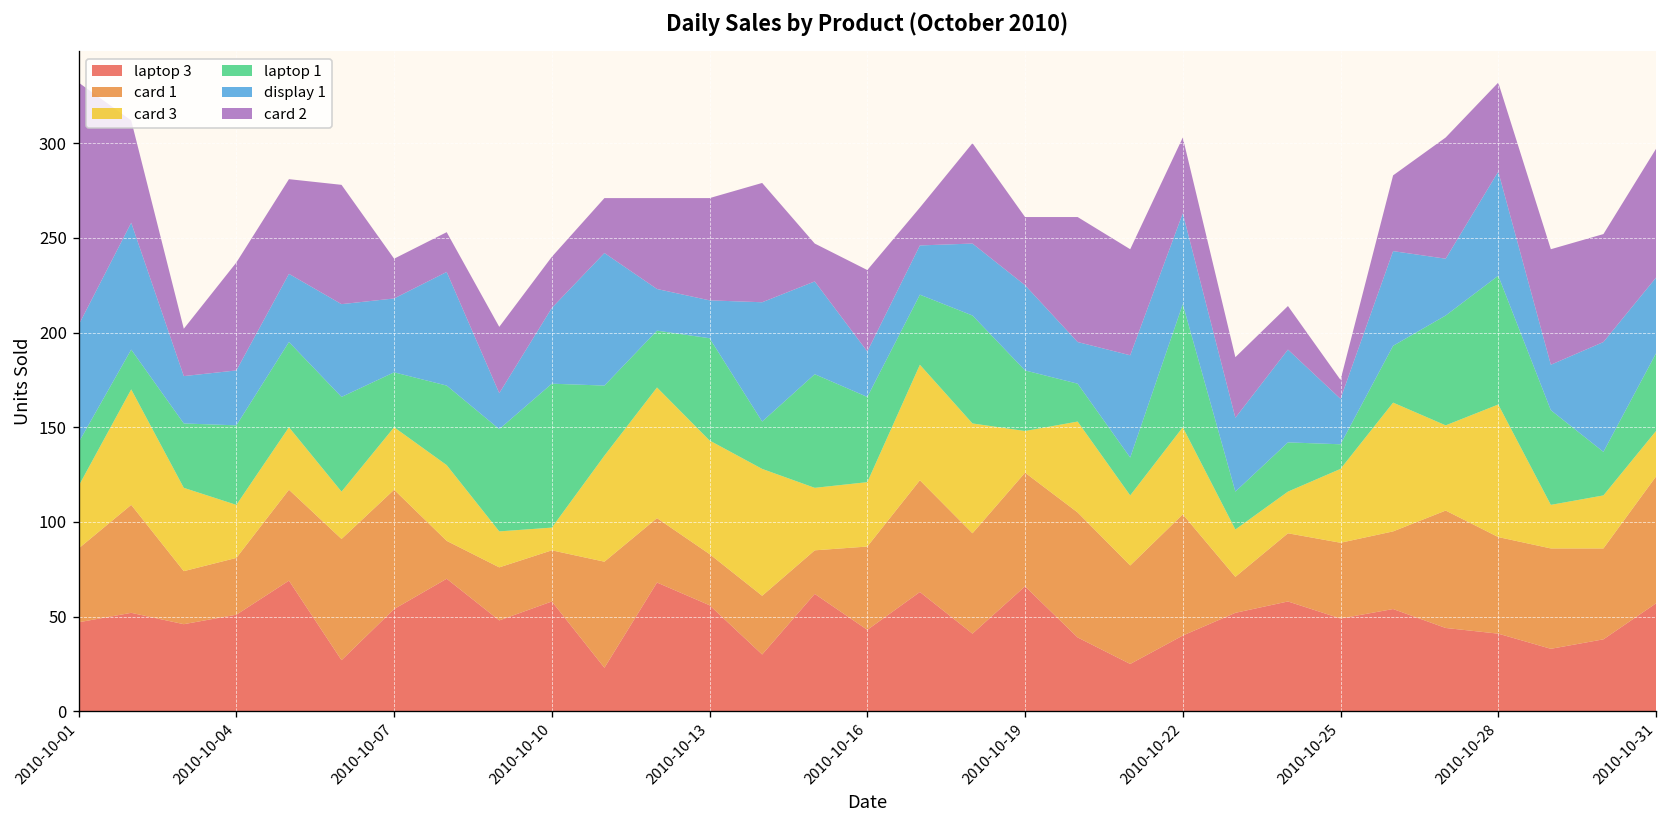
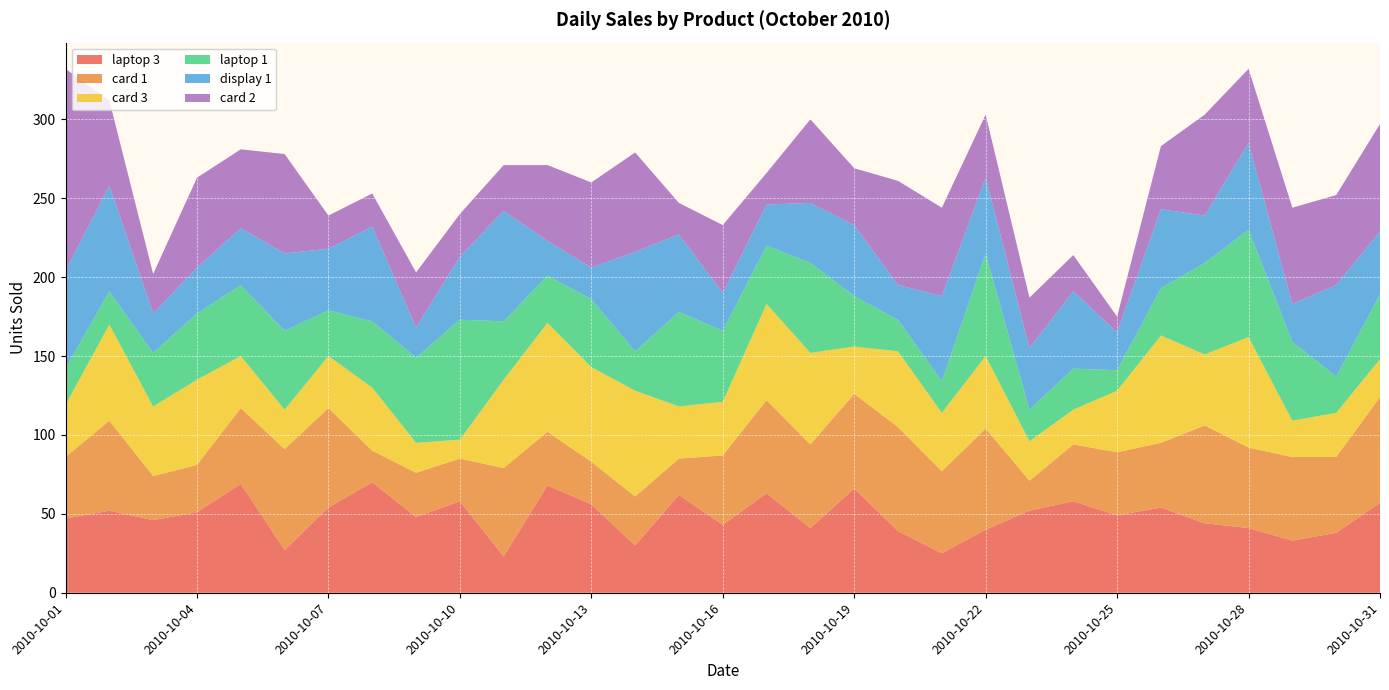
  {
    "card 3": {
      "2010-10-01": 33,
-     "2010-10-04": 28,
+     "2010-10-04": 54,
      "2010-10-07": 33,
      "2010-10-10": 12,
      "2010-10-13": 60,
      "2010-10-16": 34,
-     "2010-10-19": 22,
+     "2010-10-19": 30,
      "2010-10-22": 46,
      "2010-10-25": 39,
      "2010-10-28": 70,
      "2010-10-31": 24
    },
    "laptop 1": {
      "2010-10-01": 23,
      "2010-10-04": 42,
      "2010-10-07": 29,
      "2010-10-10": 76,
-     "2010-10-13": 54,
+     "2010-10-13": 43,
      "2010-10-16": 45,
      "2010-10-19": 32,
      "2010-10-22": 65,
      "2010-10-25": 13,
      "2010-10-28": 68,
      "2010-10-31": 41
    },
    "display 1": {
      "2010-10-01": 62,
      "2010-10-04": 29,
      "2010-10-07": 39,
      "2010-10-10": 40,
      "2010-10-13": 20,
      "2010-10-16": 24,
      "2010-10-19": 45,
      "2010-10-22": 48,
      "2010-10-25": 24,
      "2010-10-28": 55,
      "2010-10-31": 40
    },
    "card 2": {
      "2010-10-01": 128,
      "2010-10-04": 57,
      "2010-10-07": 21,
      "2010-10-10": 27,
      "2010-10-13": 54,
      "2010-10-16": 43,
      "2010-10-19": 36,
      "2010-10-22": 40,
      "2010-10-25": 10,
      "2010-10-28": 47,
      "2010-10-31": 68
    }
  }
